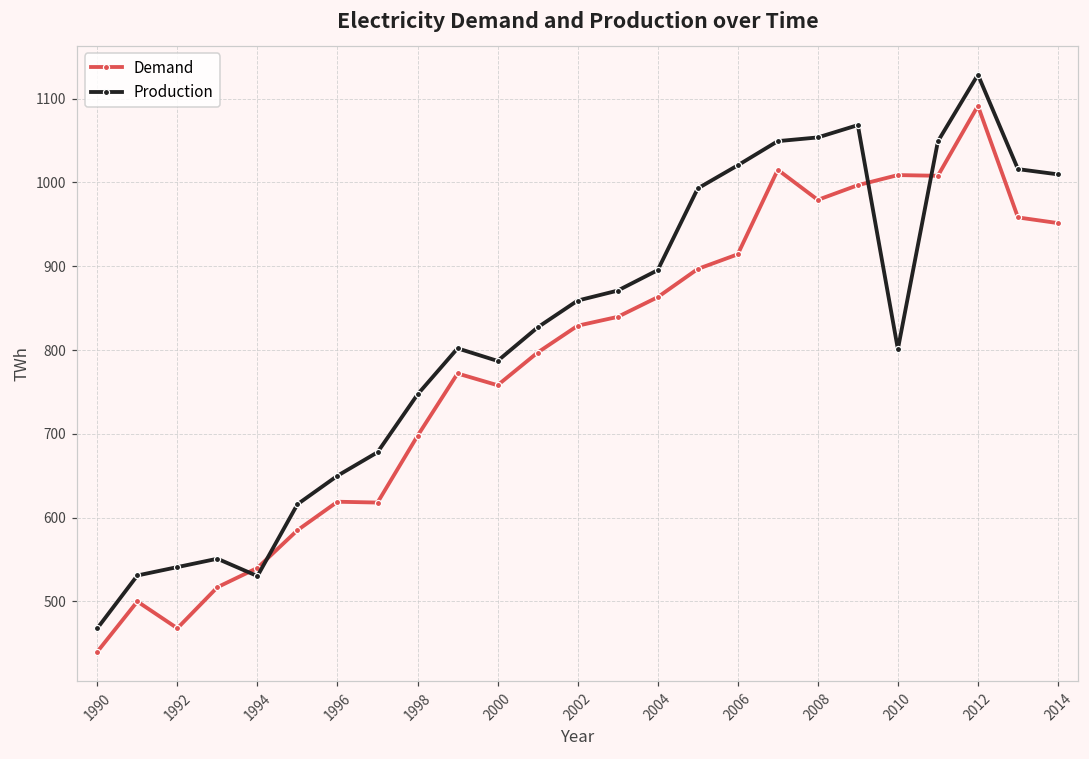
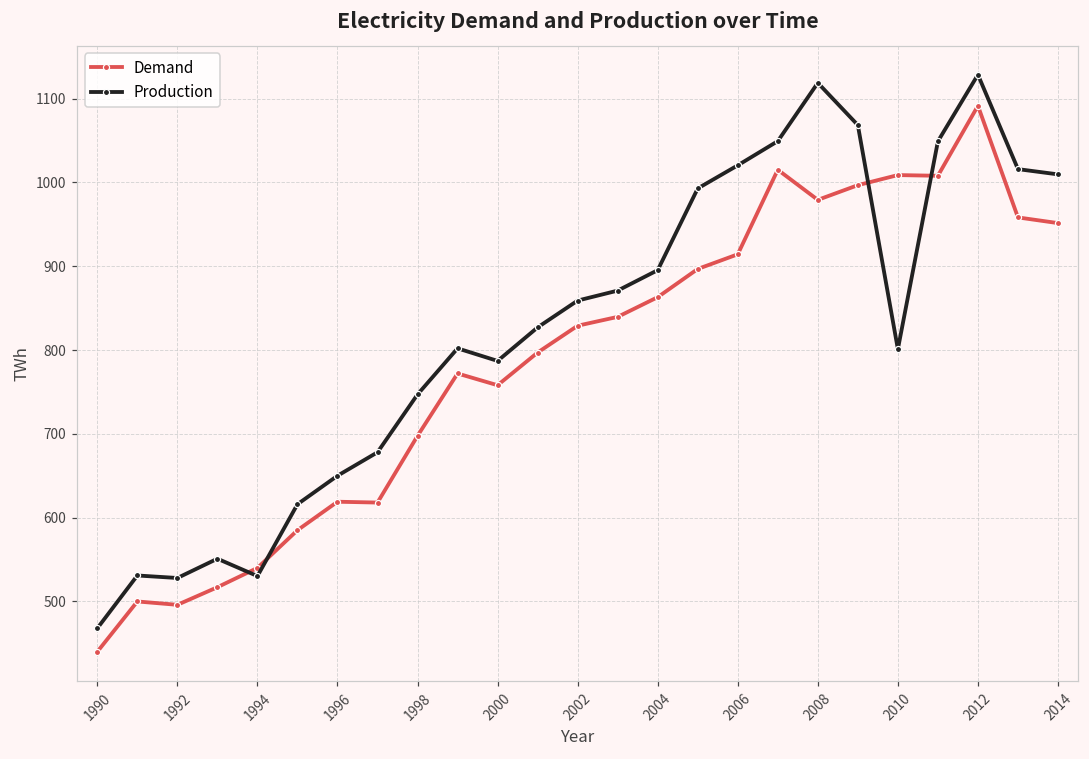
  {
    "Demand": {
      "1990": 440,
-     "1992": 470,
+     "1992": 500,
      "1994": 540,
      "1996": 620,
      "1998": 700,
      "2000": 760,
      "2002": 830,
      "2004": 860,
      "2006": 910,
      "2008": 980,
      "2010": 1010,
      "2012": 1090,
      "2014": 950
    },
    "Production": {
      "1990": 470,
-     "1992": 540,
+     "1992": 530,
      "1994": 530,
      "1996": 650,
      "1998": 750,
      "2000": 790,
      "2002": 860,
      "2004": 900,
      "2006": 1020,
-     "2008": 1050,
+     "2008": 1120,
      "2010": 800,
      "2012": 1130,
      "2014": 1010
    }
  }
